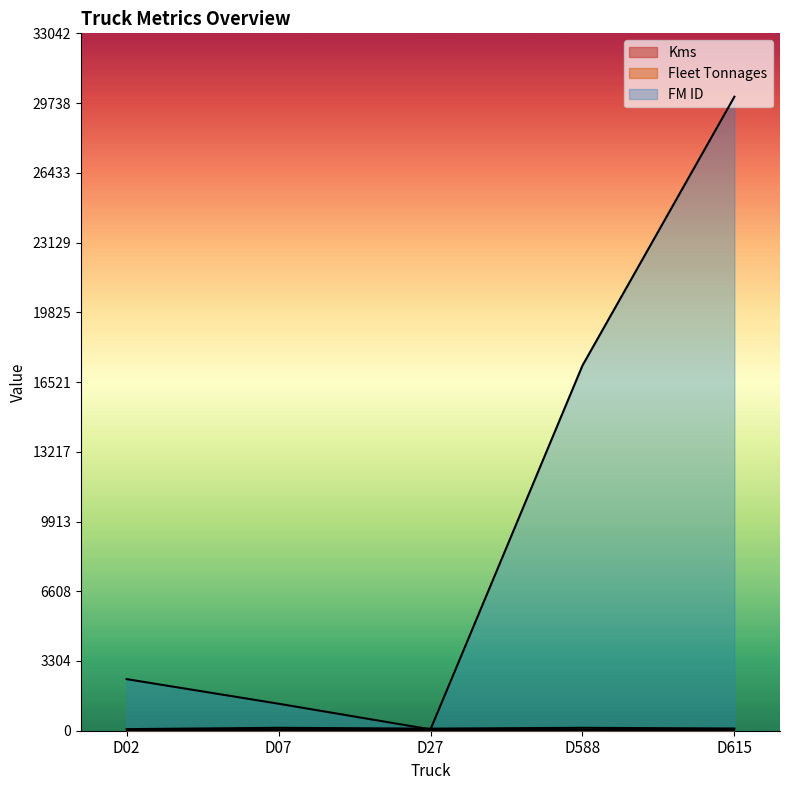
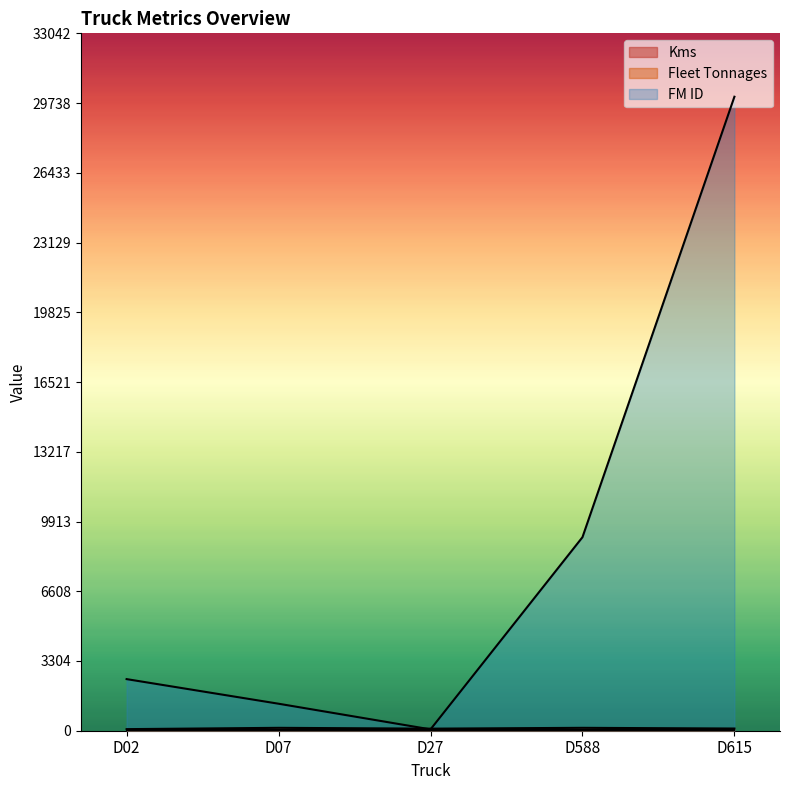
  {
    "FM ID": {
      "D02": 2400,
      "D07": 1300,
-     "D588": 17300
+     "D588": 9200
    }
  }
